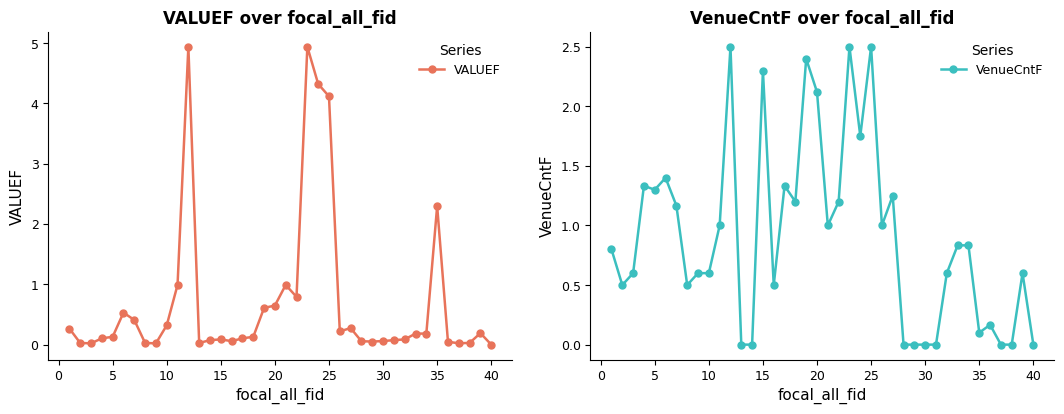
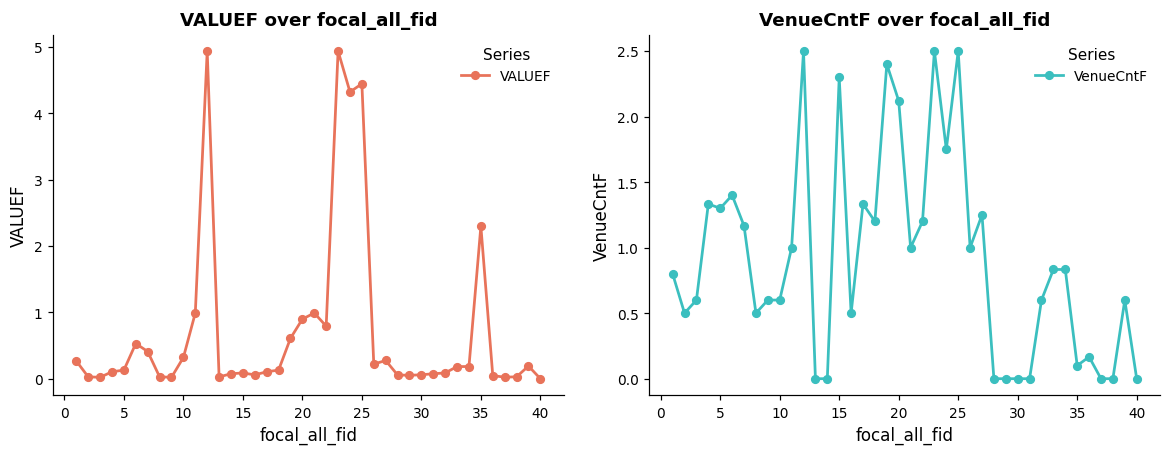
  {
    "VALUEF over focal_all_fid": {
      "5": 0.1,
      "10": 0.3,
      "15": 0.1,
-     "20": 0.6,
-     "25": 4.1,
+     "20": 0.9,
+     "25": 4.4,
      "30": 0.1,
      "35": 2.3,
      "40": 0.0
    },
    "VenueCntF over focal_all_fid": {
      "5": 1.30,
      "10": 0.60,
      "15": 2.30,
      "20": 2.12,
      "25": 2.50,
      "30": 0.00,
      "35": 0.10,
      "40": 0.00
    }
  }
